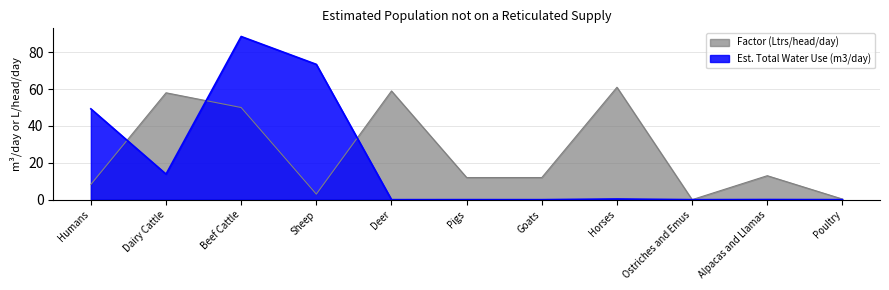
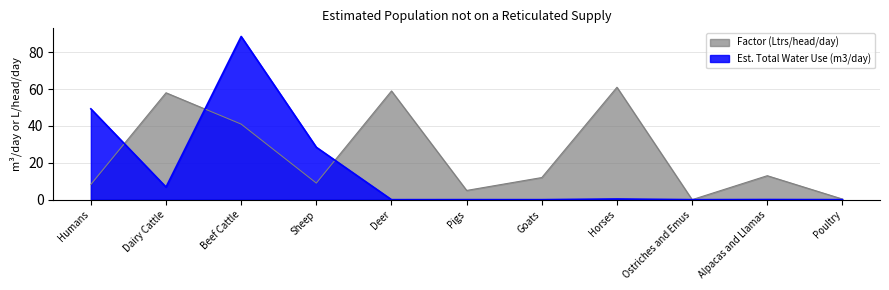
  {
    "Factor (Ltrs/head/day)": {
      "Humans": 8,
      "Dairy Cattle": 58,
-     "Beef Cattle": 50,
-     "Sheep": 3,
+     "Beef Cattle": 41,
+     "Sheep": 9,
      "Deer": 59,
-     "Pigs": 12,
+     "Pigs": 5,
      "Goats": 12,
      "Horses": 61,
      "Alpacas and Llamas": 13
    },
    "Est. Total Water Use (m3/day)": {
      "Humans": 49,
-     "Dairy Cattle": 14,
+     "Dairy Cattle": 7,
      "Beef Cattle": 89,
-     "Sheep": 73,
+     "Sheep": 28,
      "Deer": 0,
      "Pigs": 0,
      "Goats": 0,
      "Horses": 0,
      "Alpacas and Llamas": 0
    }
  }
